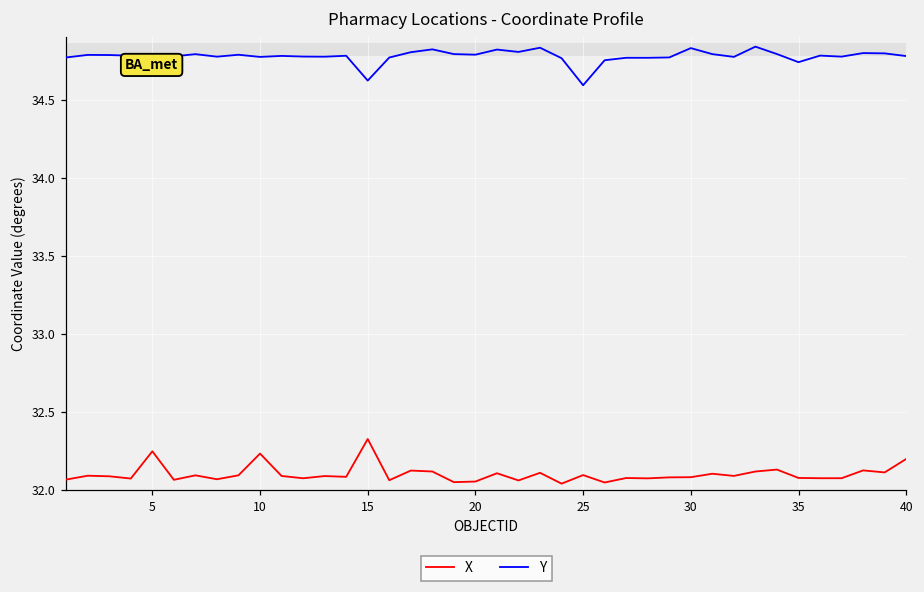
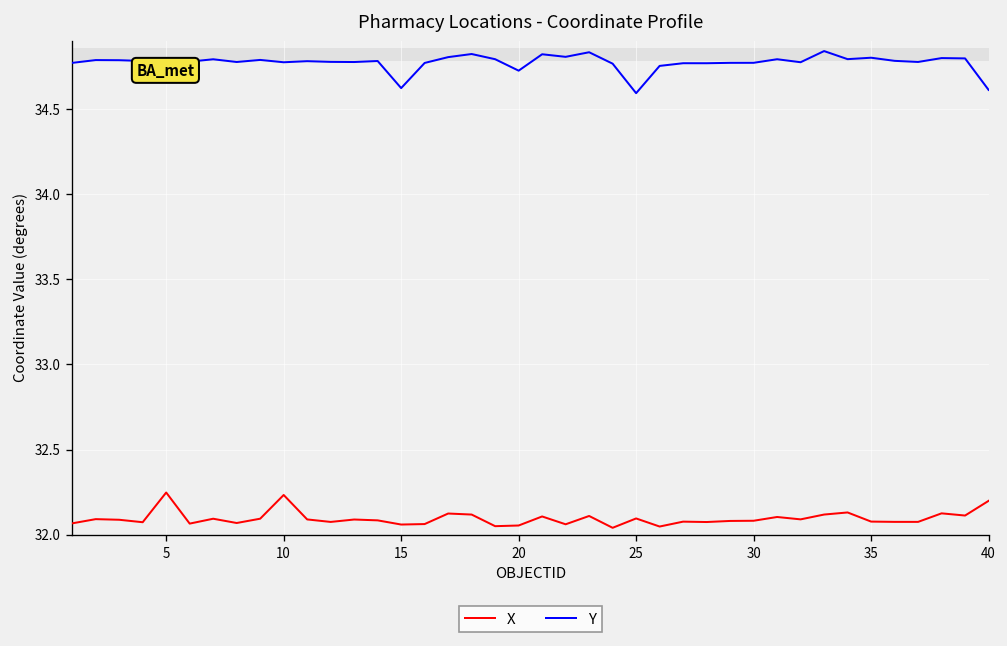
  {
    "X": {
      "5": 32.25,
      "10": 32.23,
-     "15": 32.33,
+     "15": 32.06,
      "20": 32.05,
      "25": 32.10,
      "30": 32.08,
      "35": 32.08,
      "40": 32.20
    },
    "Y": {
      "10": 34.77,
      "15": 34.62,
-     "20": 34.79,
+     "20": 34.72,
      "25": 34.59,
-     "30": 34.83,
-     "35": 34.74,
-     "40": 34.78
+     "30": 34.77,
+     "35": 34.80,
+     "40": 34.61
    }
  }
